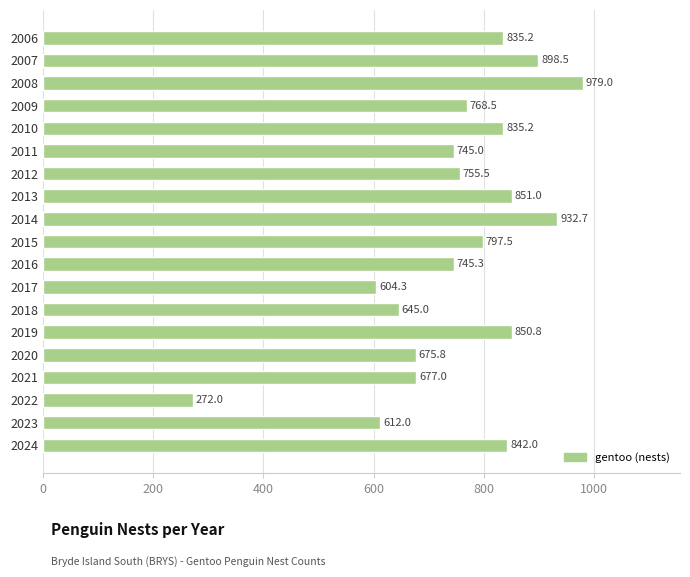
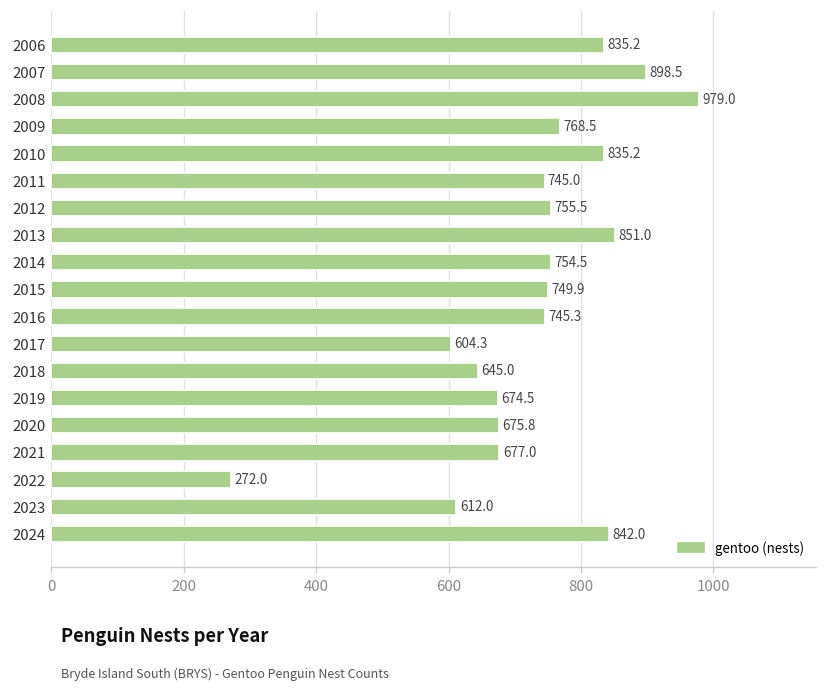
  {
    "2006": 835.2,
    "2007": 898.5,
    "2008": 979.0,
    "2009": 768.5,
    "2010": 835.2,
    "2011": 745.0,
    "2012": 755.5,
    "2013": 851.0,
-   "2014": 932.7,
-   "2015": 797.5,
+   "2014": 754.5,
+   "2015": 749.9,
    "2016": 745.3,
    "2017": 604.3,
    "2018": 645.0,
-   "2019": 850.8,
+   "2019": 674.5,
    "2020": 675.8,
    "2021": 677.0,
    "2022": 272.0,
    "2023": 612.0,
    "2024": 842.0
  }
